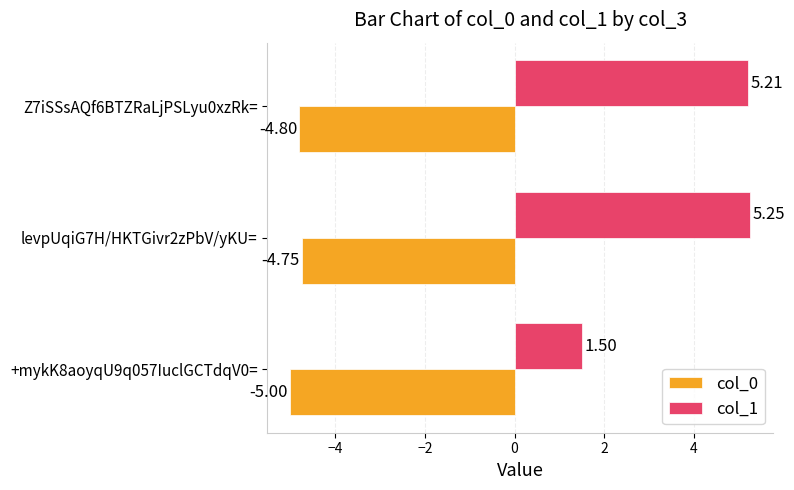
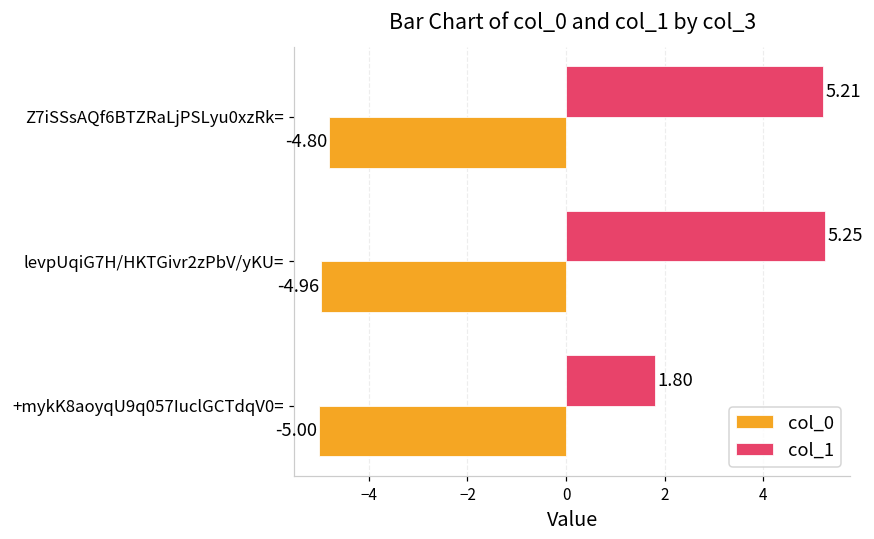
  {
    "col_0": {
      "Z7iSSsAQf6BTZRaLjPSLyu0xzRk=": -4.80,
-     "levpUqiG7H/HKTGivr2zPbV/yKU=": -4.75,
+     "levpUqiG7H/HKTGivr2zPbV/yKU=": -4.96,
      "+mykK8aoyqU9q057IuclGCTdqV0=": -5.00
    },
    "col_1": {
      "Z7iSSsAQf6BTZRaLjPSLyu0xzRk=": 5.21,
      "levpUqiG7H/HKTGivr2zPbV/yKU=": 5.25,
-     "+mykK8aoyqU9q057IuclGCTdqV0=": 1.50
+     "+mykK8aoyqU9q057IuclGCTdqV0=": 1.80
    }
  }
